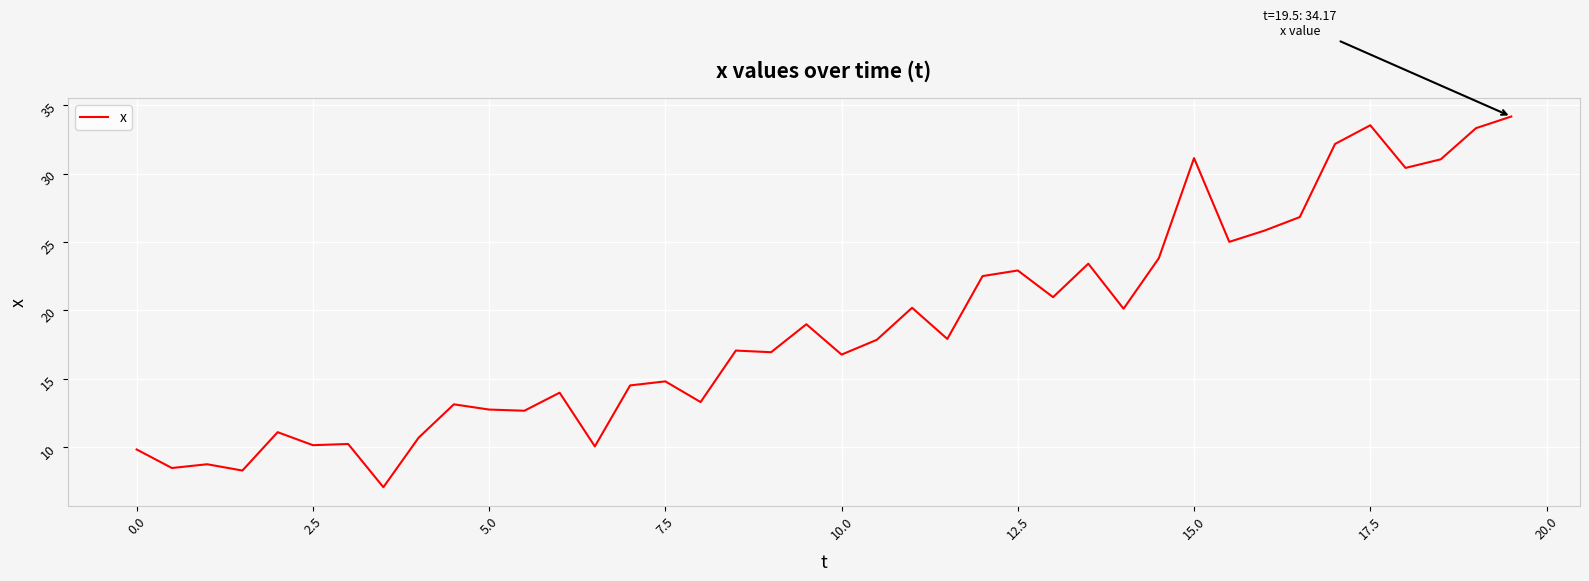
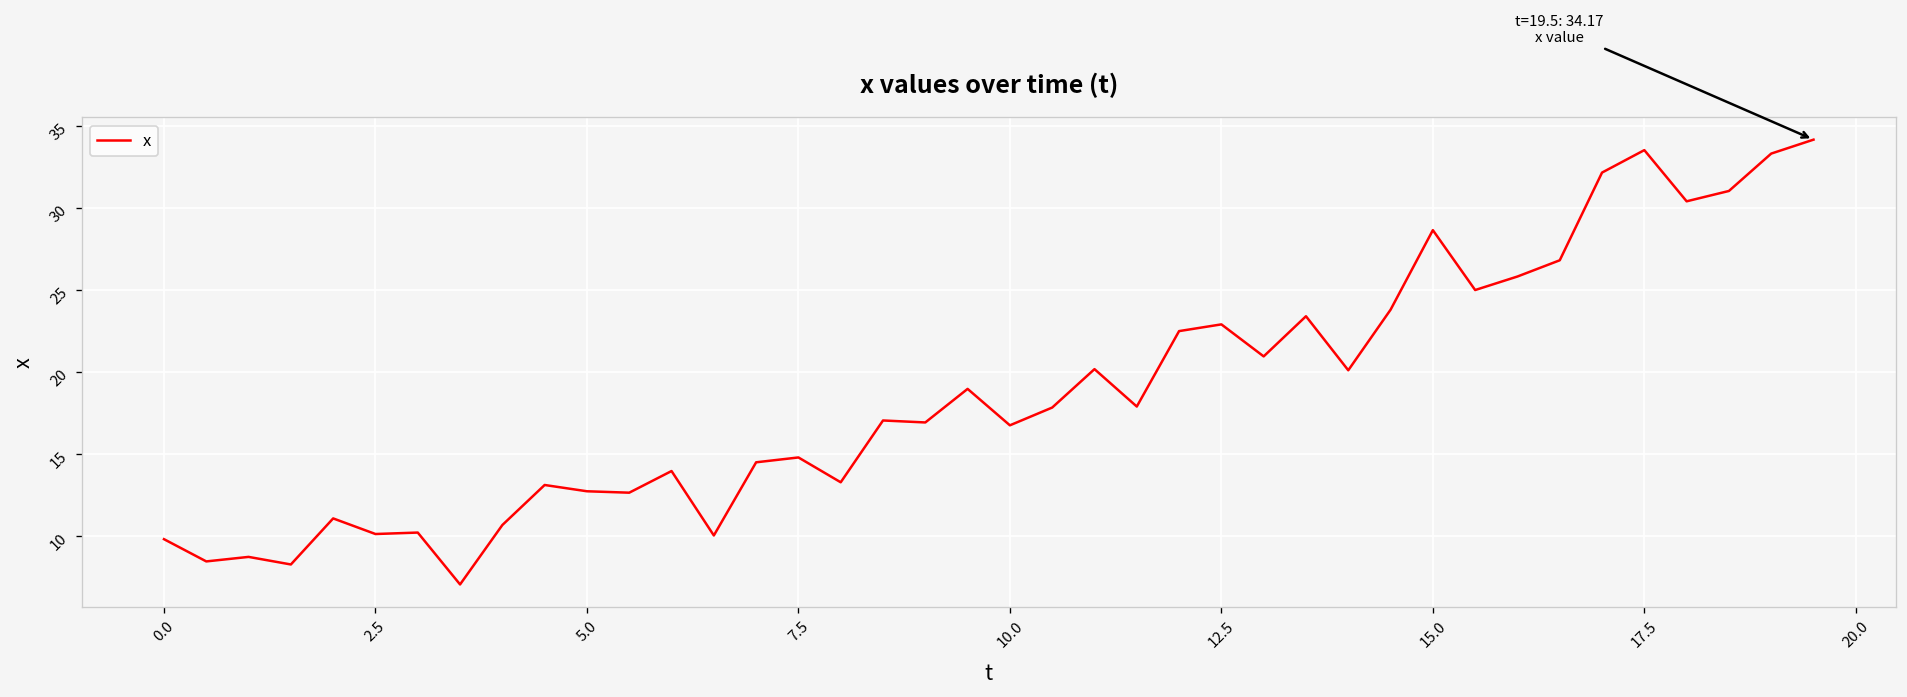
  {
    "0.0": 9.8,
    "2.5": 10.2,
    "5.0": 12.8,
    "7.5": 14.8,
    "10.0": 16.8,
    "12.5": 22.9,
-   "15.0": 31.1,
+   "15.0": 28.7,
    "17.5": 33.5
  }
